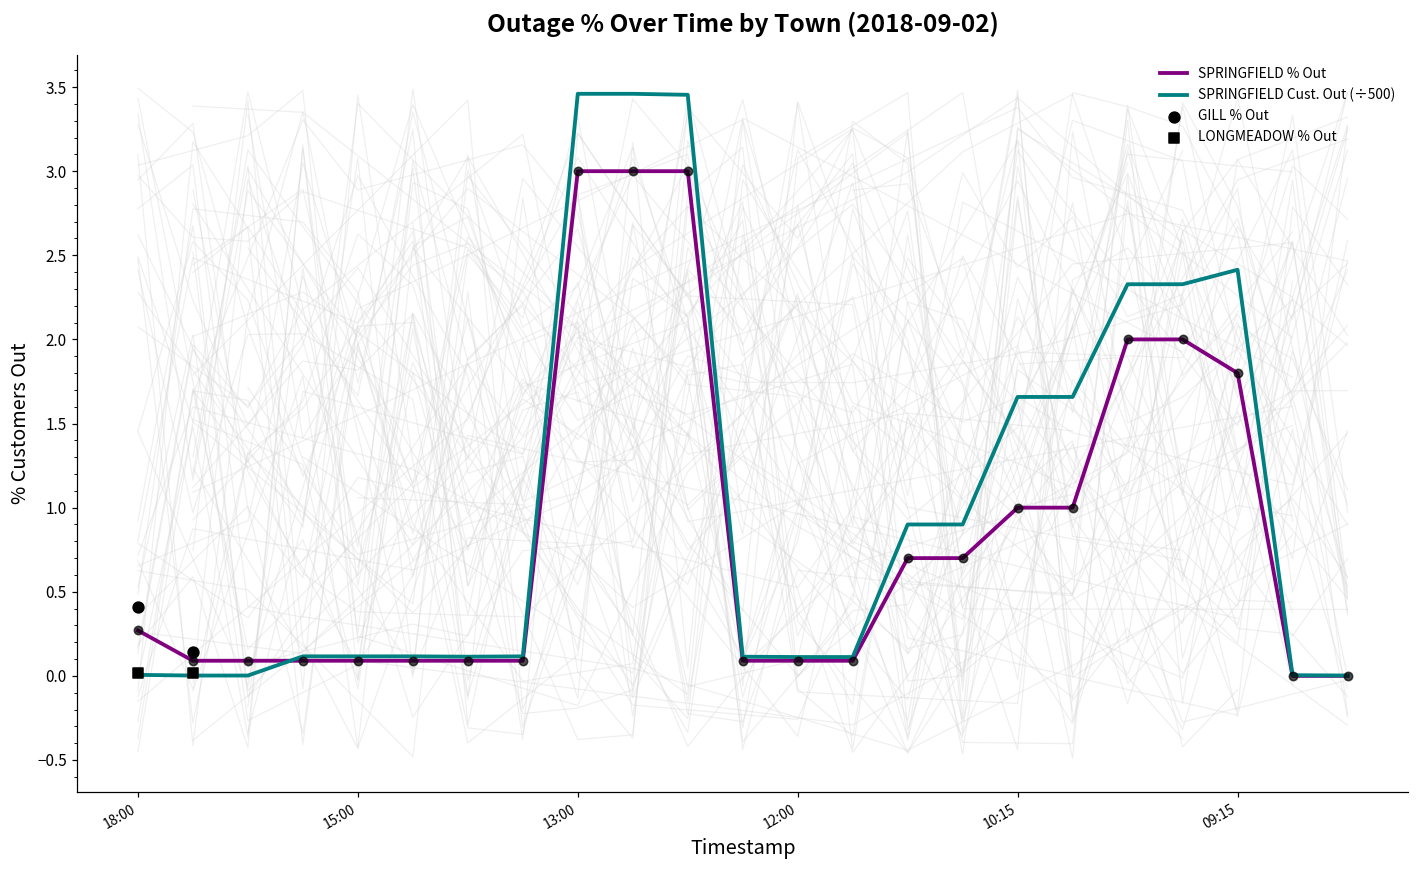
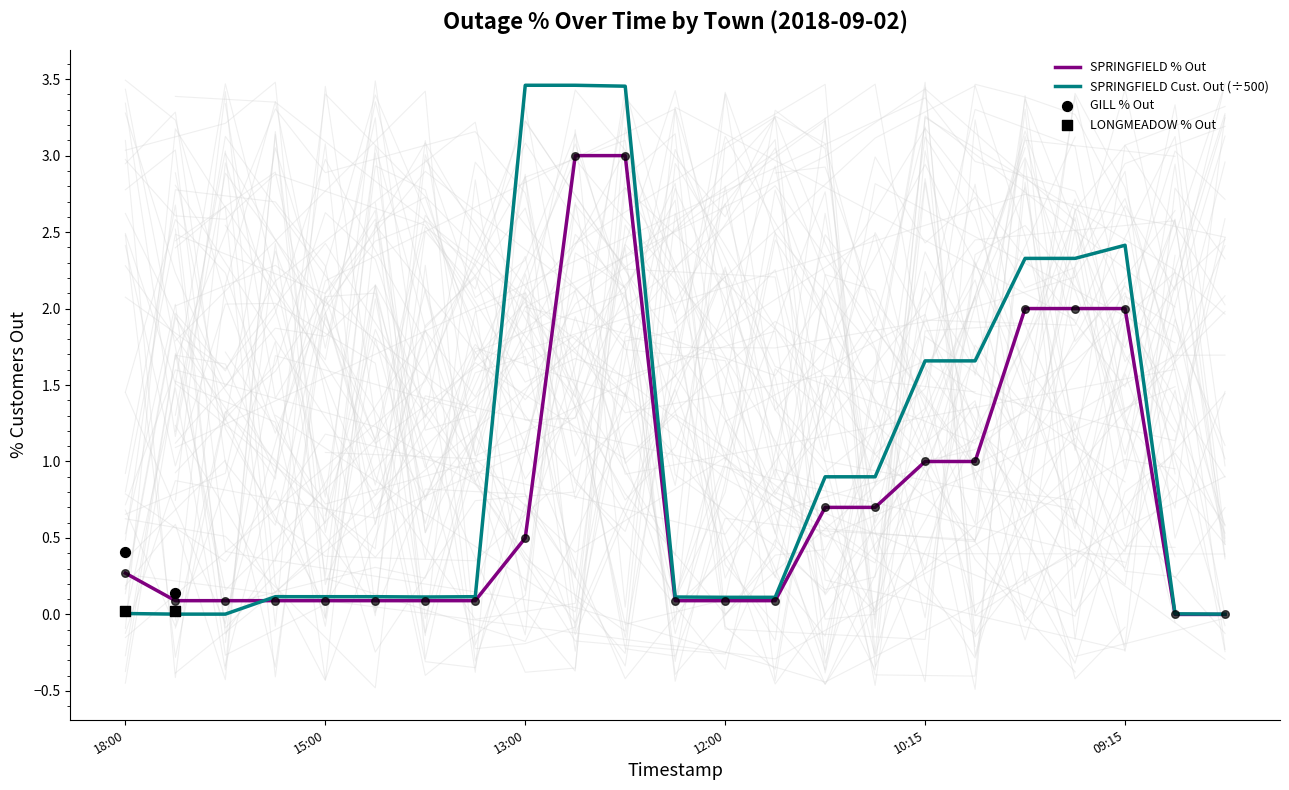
  {
    "SPRINGFIELD % Out": {
      "15:00": 0.1,
-     "13:00": 3.0,
-     "09:15": 1.8
+     "13:00": 0.5,
+     "09:15": 2.0
    },
    "SPRINGFIELD Cust. Out (÷500)": {
      "15:00": 0.1,
      "13:00": 3.46,
      "09:15": 2.4
    }
  }
